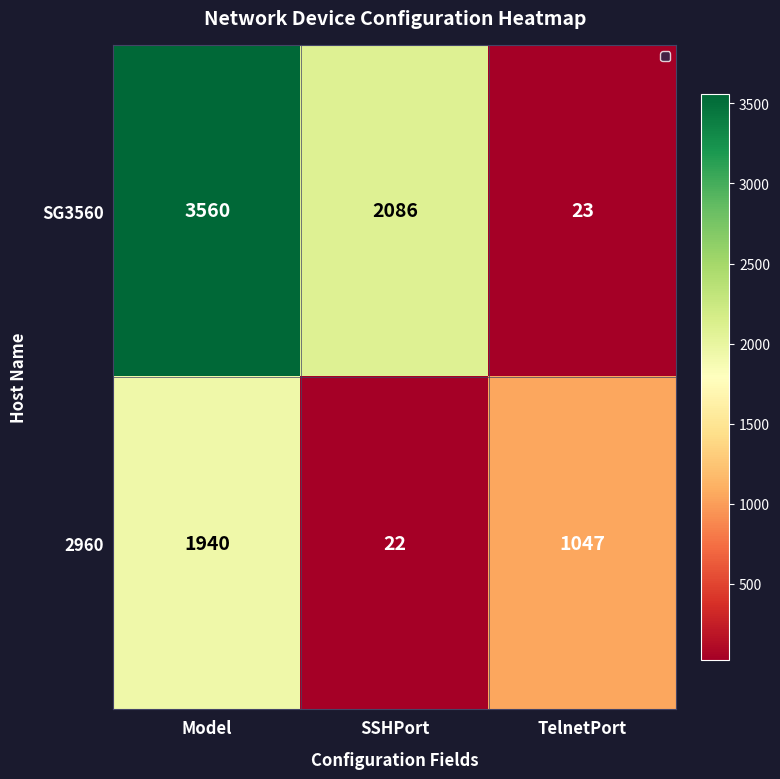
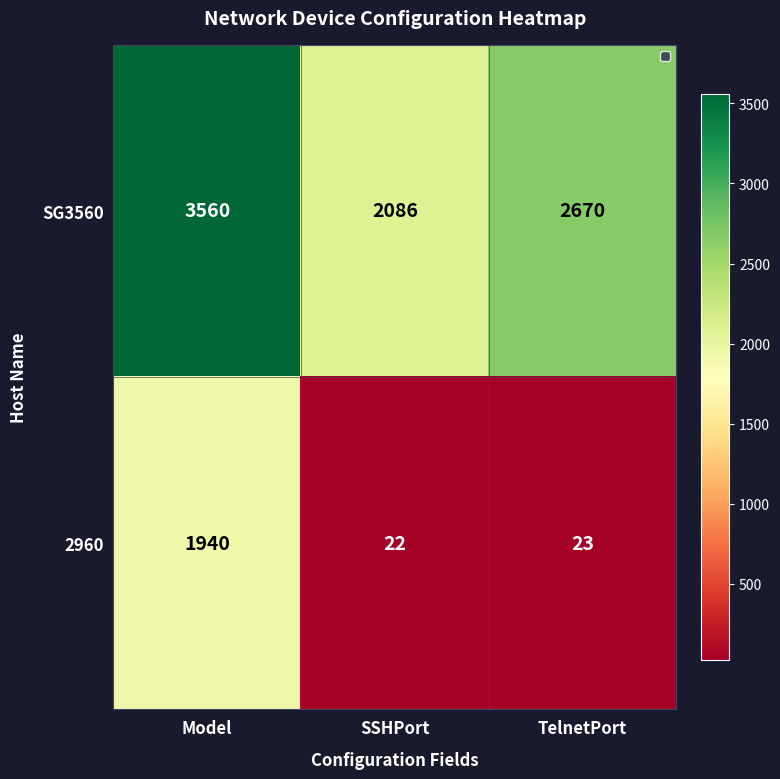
  {
    "SG3560": {
      "Model": 3560,
      "SSHPort": 2086,
-     "TelnetPort": 23
+     "TelnetPort": 2670
    },
    "2960": {
      "Model": 1940,
      "SSHPort": 22,
-     "TelnetPort": 1047
+     "TelnetPort": 23
    }
  }
